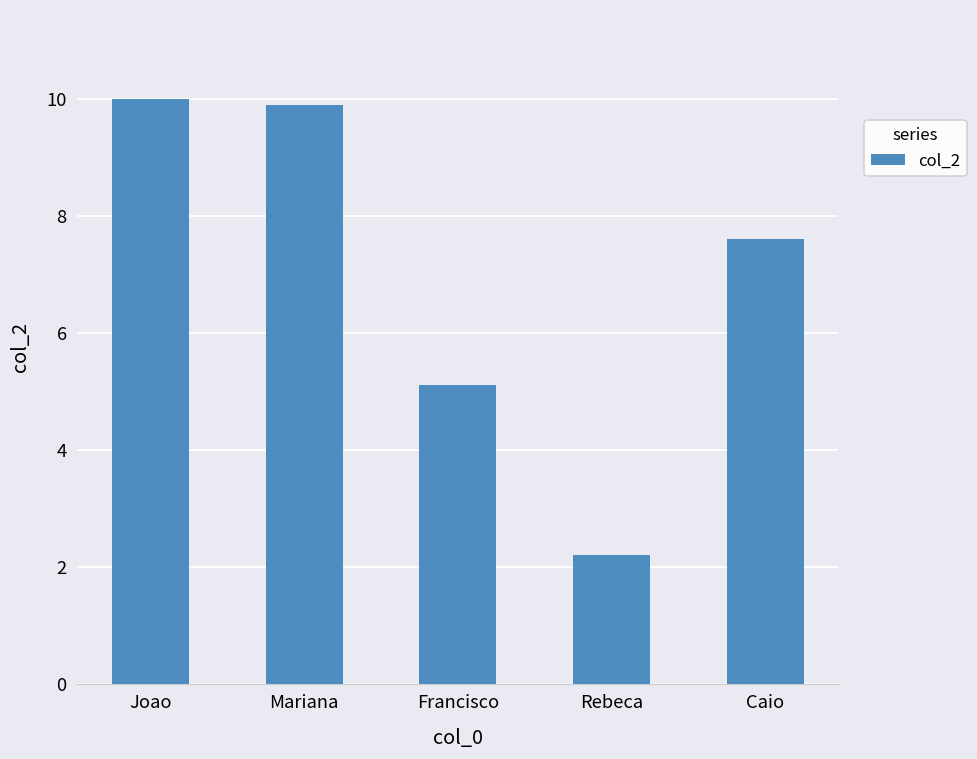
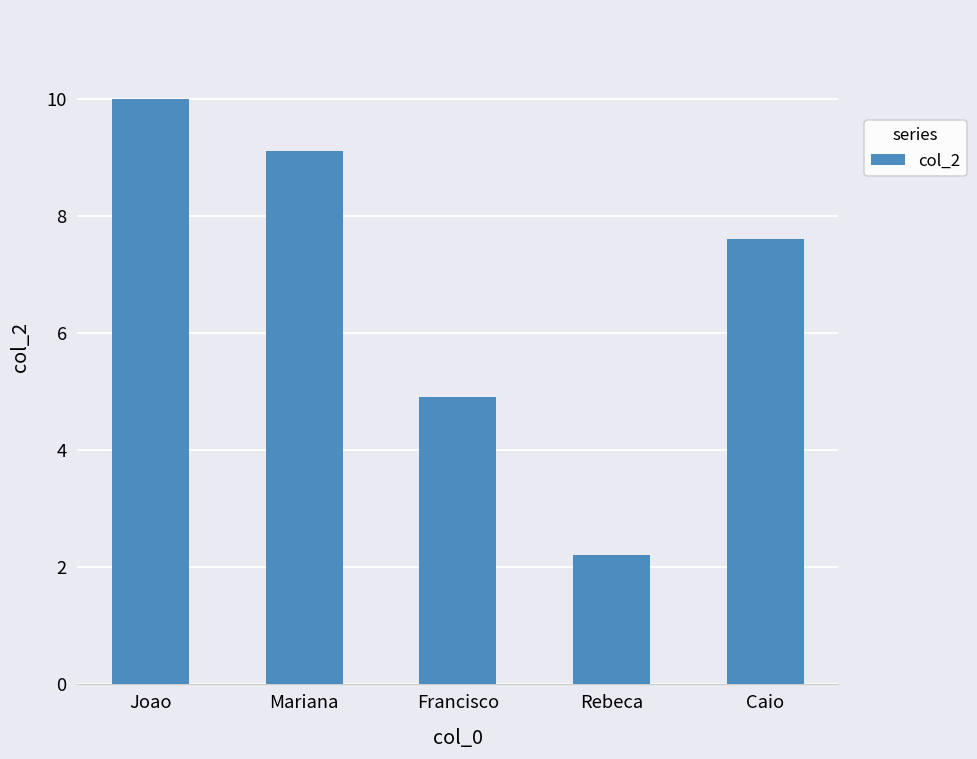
  {
    "Joao": 10.0,
-   "Mariana": 9.9,
-   "Francisco": 5.1,
+   "Mariana": 9.1,
+   "Francisco": 4.9,
    "Rebeca": 2.2,
    "Caio": 7.6
  }
